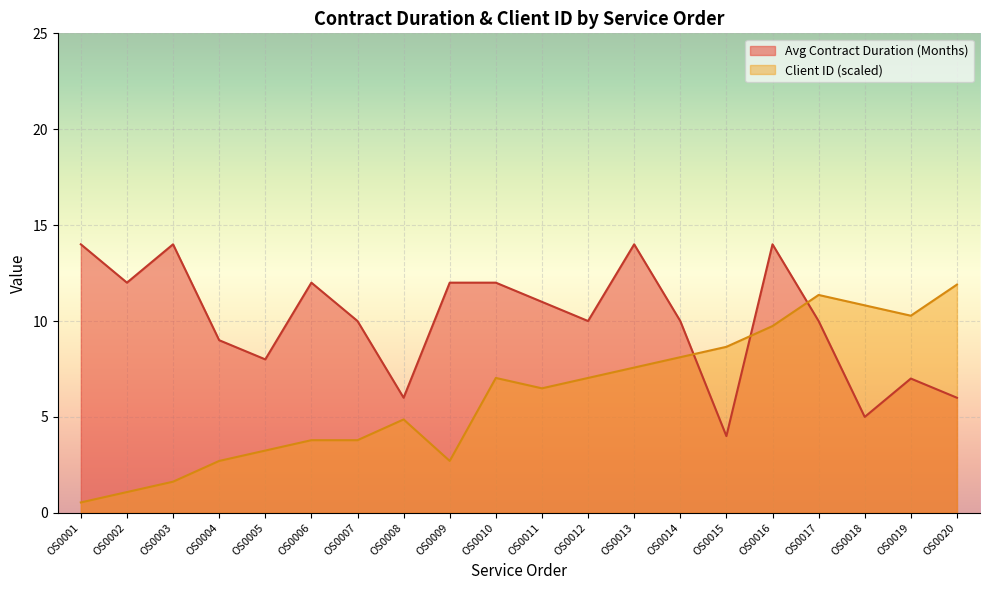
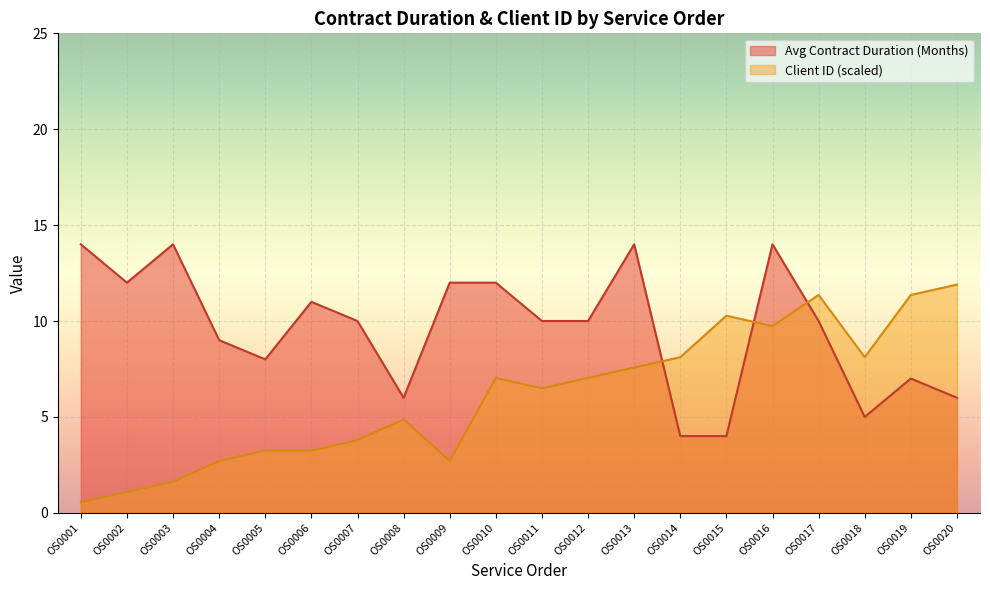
  {
    "Avg Contract Duration (Months)": {
      "OS0001": 14,
      "OS0002": 12,
      "OS0003": 14,
      "OS0004": 9,
      "OS0005": 8,
-     "OS0006": 12,
+     "OS0006": 11,
      "OS0007": 10,
      "OS0008": 6,
      "OS0009": 12,
      "OS0010": 12,
-     "OS0011": 11,
+     "OS0011": 10,
      "OS0012": 10,
      "OS0013": 14,
-     "OS0014": 10,
+     "OS0014": 4,
      "OS0015": 4,
      "OS0016": 14,
      "OS0017": 10,
      "OS0018": 5,
      "OS0019": 7,
      "OS0020": 6
    },
    "Client ID (scaled)": {
      "OS0001": 0.5,
      "OS0002": 1.1,
      "OS0003": 1.6,
      "OS0004": 2.7,
      "OS0005": 3.2,
-     "OS0006": 3.8,
+     "OS0006": 3.2,
      "OS0007": 3.8,
      "OS0008": 4.9,
      "OS0009": 2.7,
      "OS0010": 7.0,
      "OS0011": 6.5,
      "OS0012": 7.0,
      "OS0013": 7.6,
      "OS0014": 8.1,
-     "OS0015": 8.7,
+     "OS0015": 10.3,
      "OS0016": 9.7,
      "OS0017": 11.4,
-     "OS0018": 10.8,
-     "OS0019": 10.3,
+     "OS0018": 8.1,
+     "OS0019": 11.4,
      "OS0020": 11.9
    }
  }
